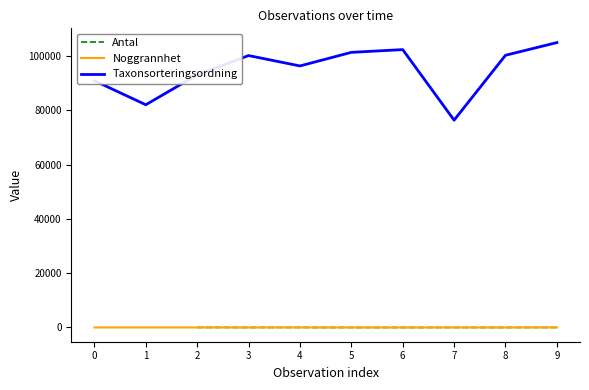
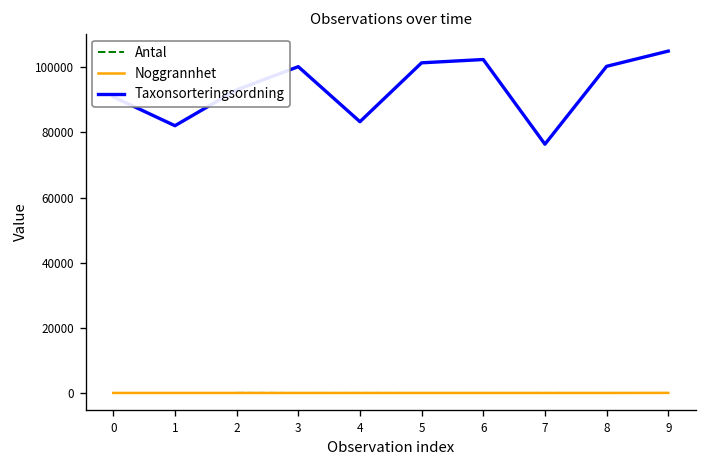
  {
    "Noggrannhet": {
      "1": 0
    },
    "Taxonsorteringsordning": {
      "1": 82000,
      "3": 100000,
-     "4": 96000,
+     "4": 83000,
      "5": 101000,
      "6": 102000,
      "7": 76000,
      "8": 100000,
      "9": 105000
    }
  }
